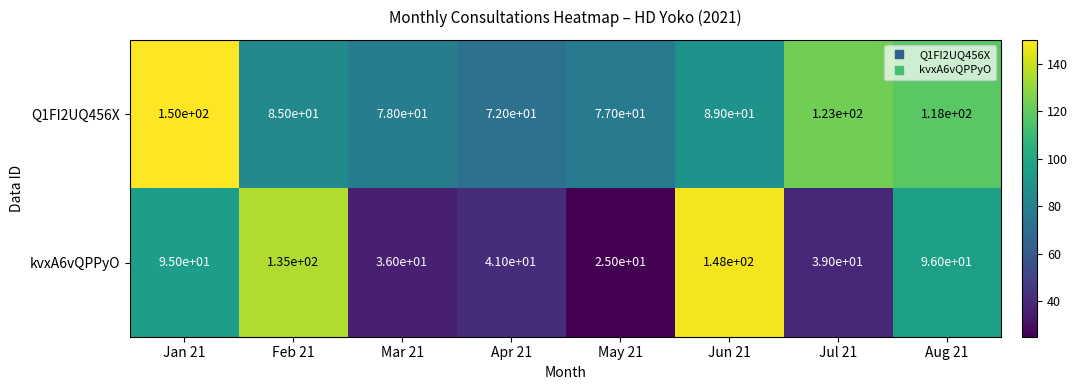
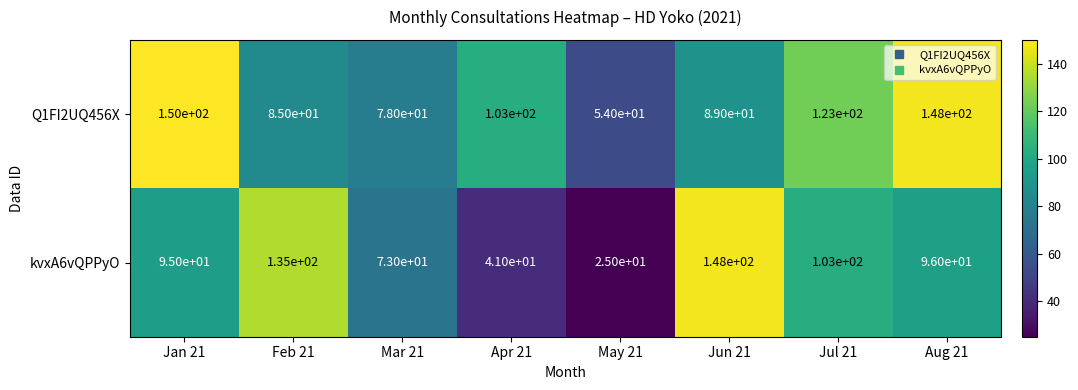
  {
    "Q1FI2UQ456X": {
      "Jan 21": "1.50e+02",
      "Feb 21": "8.50e+01",
      "Mar 21": "7.80e+01",
-     "Apr 21": "7.20e+01",
-     "May 21": "7.70e+01",
+     "Apr 21": "1.03e+02",
+     "May 21": "5.40e+01",
      "Jun 21": "8.90e+01",
      "Jul 21": "1.23e+02",
-     "Aug 21": "1.18e+02"
+     "Aug 21": "1.48e+02"
    },
    "kvxA6vQPPyO": {
      "Jan 21": "9.50e+01",
      "Feb 21": "1.35e+02",
-     "Mar 21": "3.60e+01",
+     "Mar 21": "7.30e+01",
      "Apr 21": "4.10e+01",
      "May 21": "2.50e+01",
      "Jun 21": "1.48e+02",
-     "Jul 21": "3.90e+01",
+     "Jul 21": "1.03e+02",
      "Aug 21": "9.60e+01"
    }
  }
